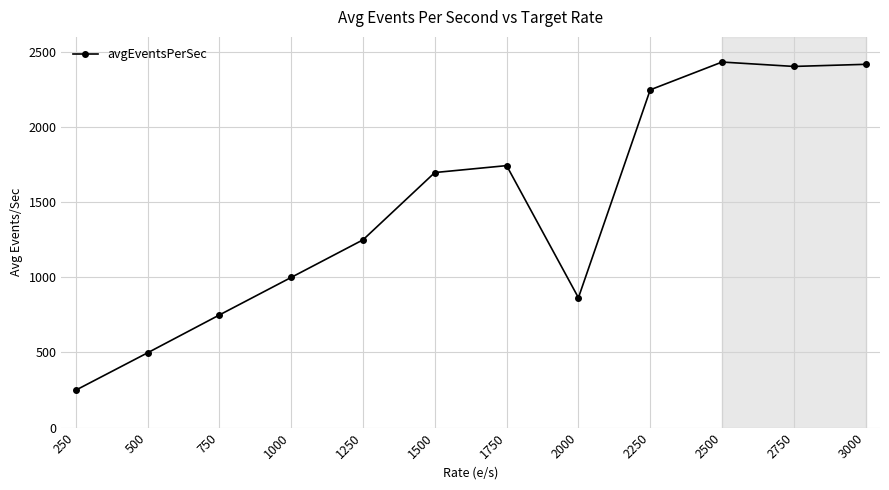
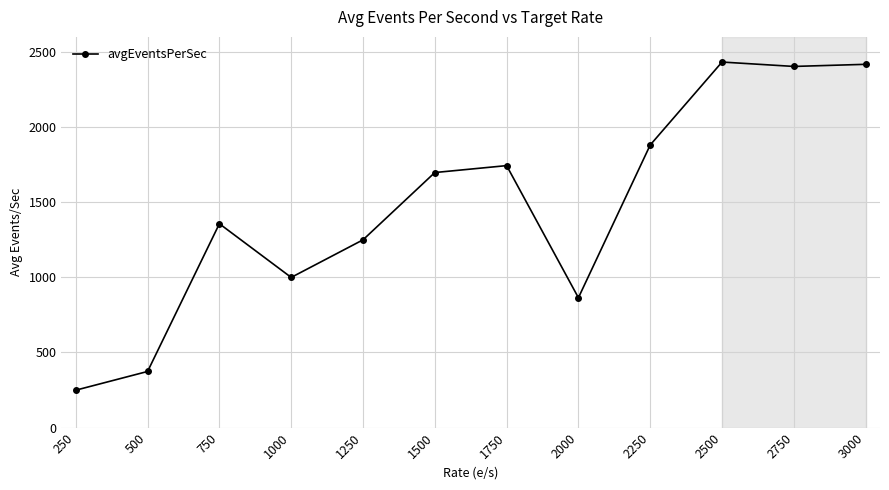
  {
    "250": 250,
-   "500": 500,
-   "750": 750,
+   "500": 370,
+   "750": 1360,
    "1000": 1000,
    "1250": 1250,
    "1500": 1700,
    "1750": 1740,
    "2000": 860,
-   "2250": 2250,
+   "2250": 1880,
    "2500": 2430,
    "2750": 2400,
    "3000": 2420
  }
